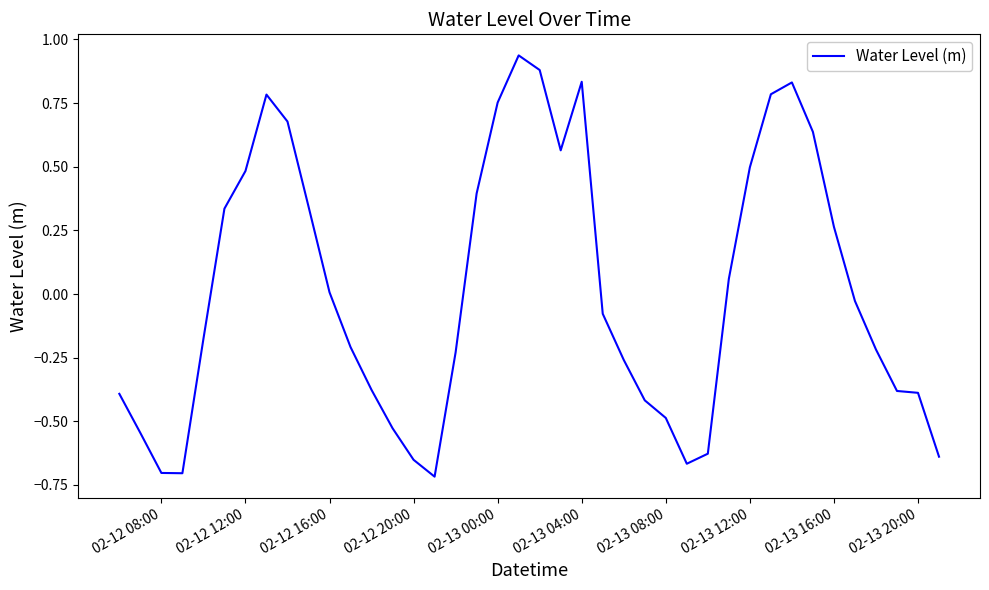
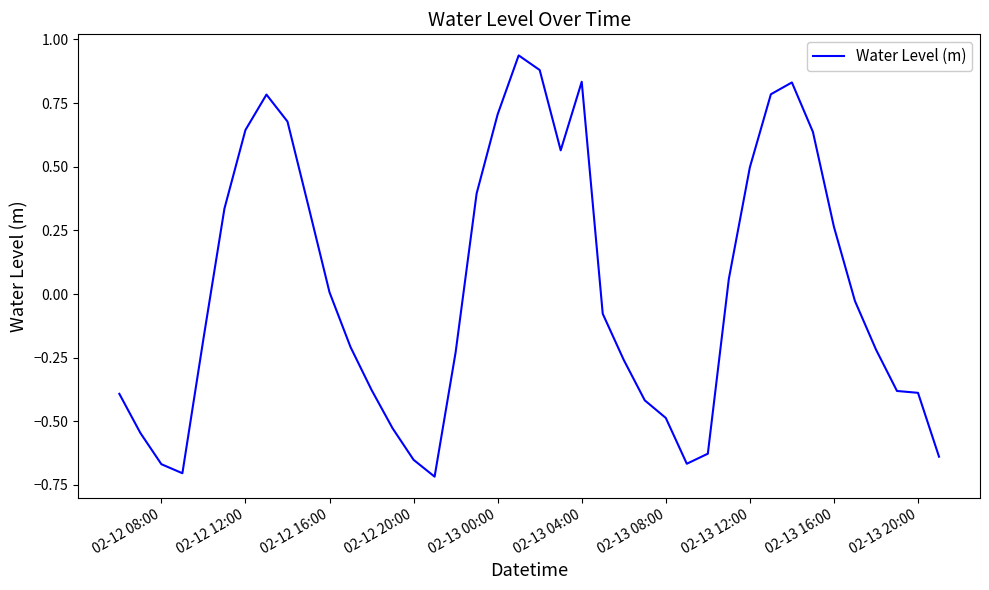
  {
-   "02-12 08:00": -0.70,
-   "02-12 12:00": 0.48,
+   "02-12 08:00": -0.67,
+   "02-12 12:00": 0.64,
    "02-12 16:00": 0.01,
    "02-12 20:00": -0.65,
-   "02-13 00:00": 0.75,
+   "02-13 00:00": 0.71,
    "02-13 04:00": 0.83,
    "02-13 08:00": -0.49,
    "02-13 12:00": 0.50,
    "02-13 16:00": 0.26,
    "02-13 20:00": -0.39
  }
